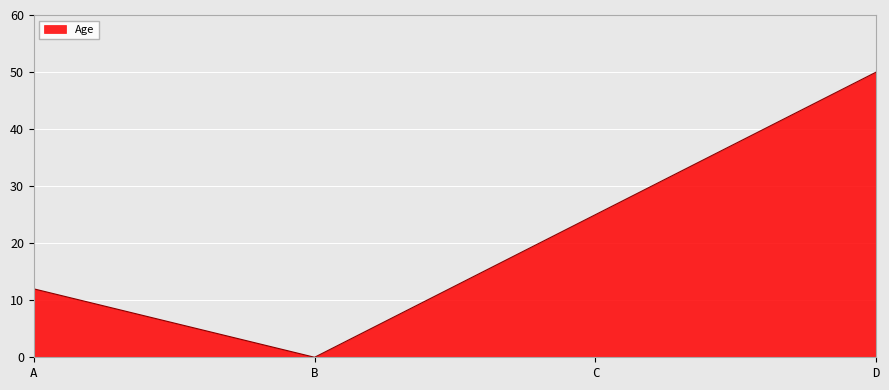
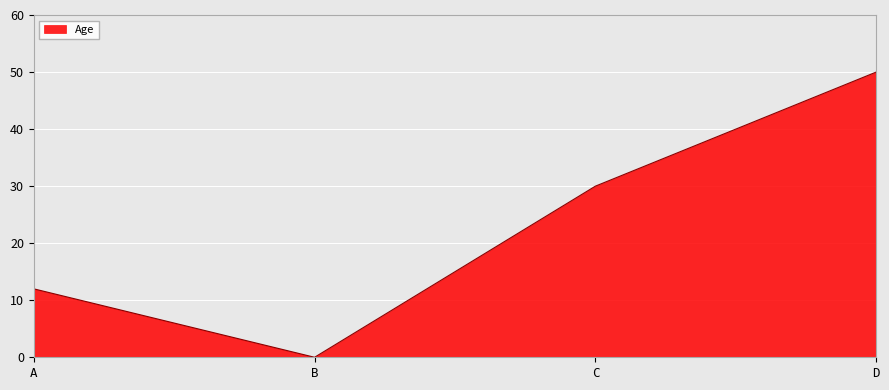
  {
    "A": 12,
    "B": 0,
-   "C": 25,
+   "C": 30,
    "D": 50
  }
